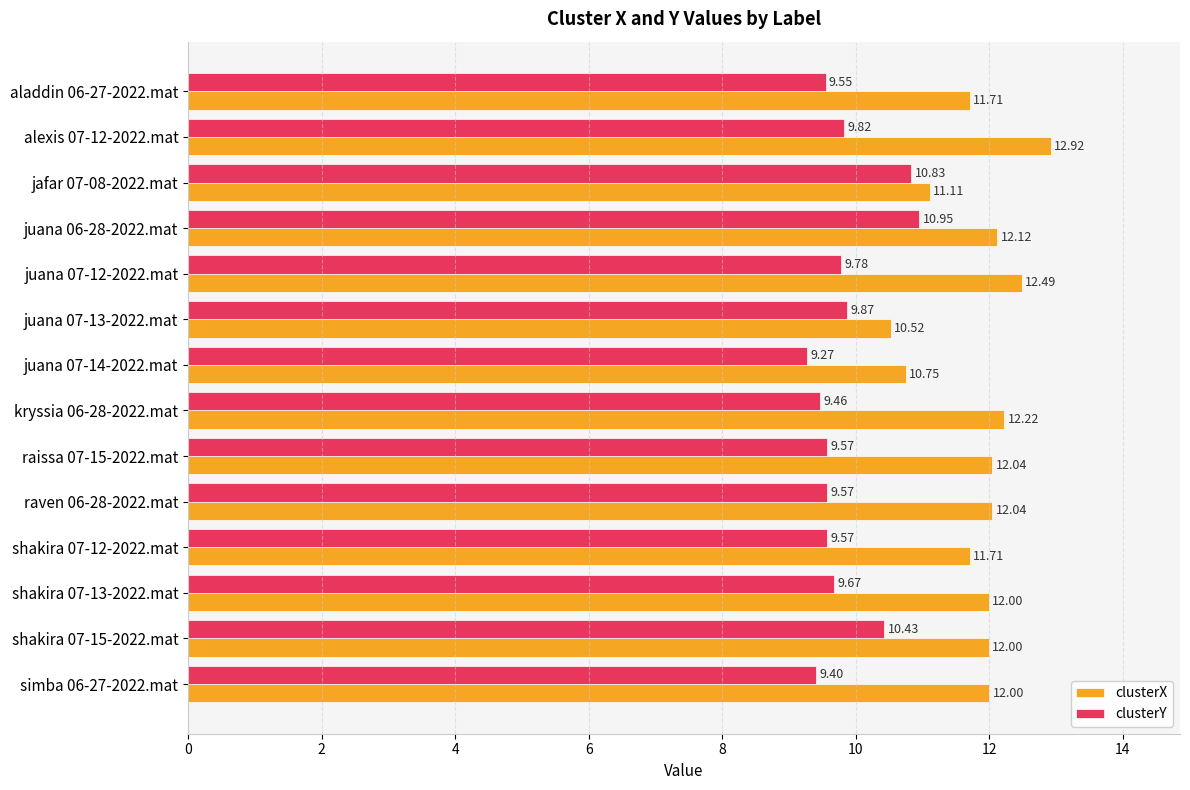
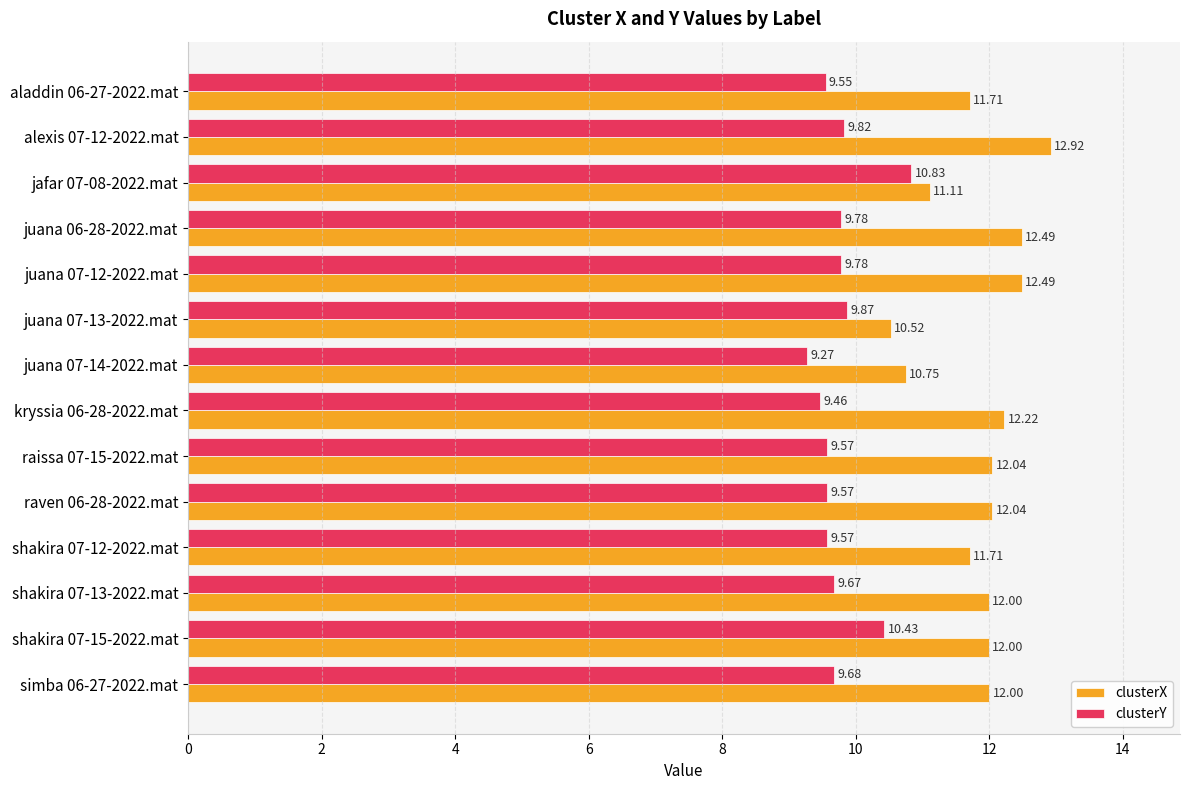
  {
    "clusterX": {
      "aladdin 06-27-2022.mat": 11.71,
      "alexis 07-12-2022.mat": 12.92,
      "jafar 07-08-2022.mat": 11.11,
-     "juana 06-28-2022.mat": 12.12,
+     "juana 06-28-2022.mat": 12.49,
      "juana 07-12-2022.mat": 12.49,
      "juana 07-13-2022.mat": 10.52,
      "juana 07-14-2022.mat": 10.75,
      "kryssia 06-28-2022.mat": 12.22,
      "raissa 07-15-2022.mat": 12.04,
      "raven 06-28-2022.mat": 12.04,
      "shakira 07-12-2022.mat": 11.71,
      "shakira 07-13-2022.mat": 12.00,
      "shakira 07-15-2022.mat": 12.00,
      "simba 06-27-2022.mat": 12.00
    },
    "clusterY": {
      "aladdin 06-27-2022.mat": 9.55,
      "alexis 07-12-2022.mat": 9.82,
      "jafar 07-08-2022.mat": 10.83,
-     "juana 06-28-2022.mat": 10.95,
+     "juana 06-28-2022.mat": 9.78,
      "juana 07-12-2022.mat": 9.78,
      "juana 07-13-2022.mat": 9.87,
      "juana 07-14-2022.mat": 9.27,
      "kryssia 06-28-2022.mat": 9.46,
      "raissa 07-15-2022.mat": 9.57,
      "raven 06-28-2022.mat": 9.57,
      "shakira 07-12-2022.mat": 9.57,
      "shakira 07-13-2022.mat": 9.67,
      "shakira 07-15-2022.mat": 10.43,
-     "simba 06-27-2022.mat": 9.40
+     "simba 06-27-2022.mat": 9.68
    }
  }
